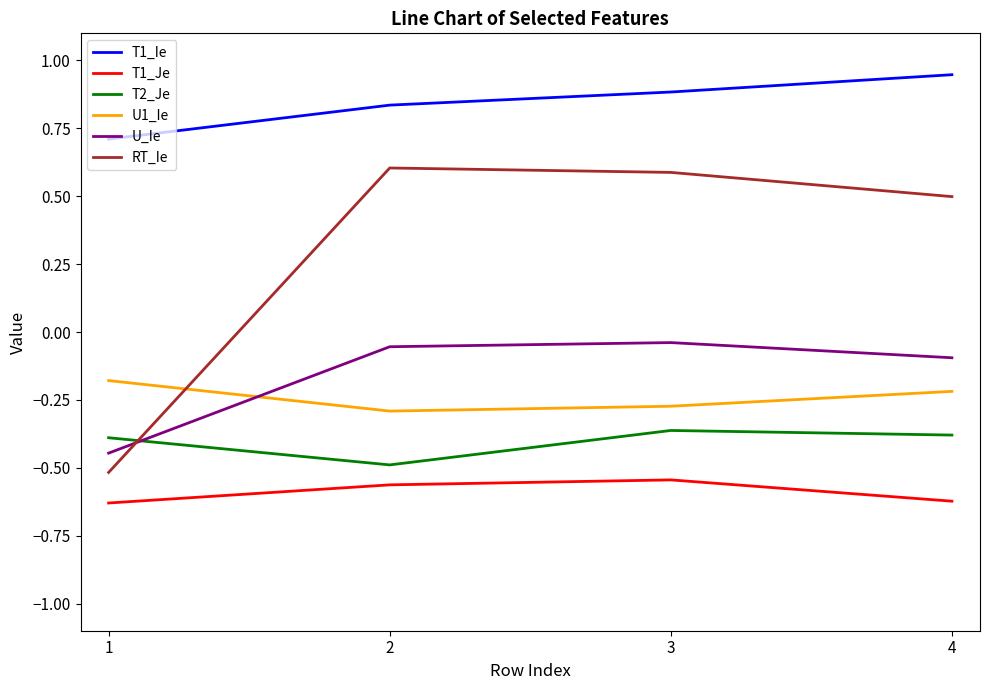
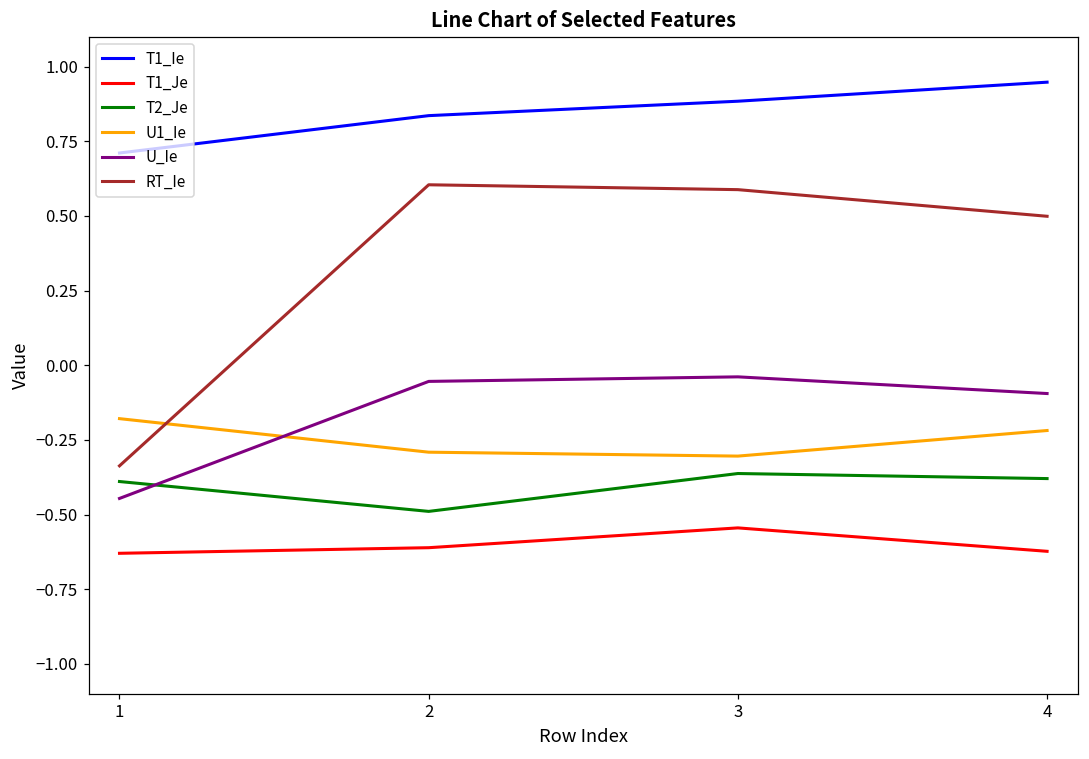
  {
    "T1_Ie": {
      "2": 0.84,
      "3": 0.88,
      "4": 0.95
    },
    "T1_Je": {
      "1": -0.63,
-     "2": -0.56,
+     "2": -0.61,
      "3": -0.54,
      "4": -0.62
    },
    "T2_Je": {
      "1": -0.39,
      "2": -0.49,
      "3": -0.36,
      "4": -0.38
    },
    "U1_Ie": {
      "1": -0.18,
      "2": -0.29,
-     "3": -0.27,
+     "3": -0.30,
      "4": -0.22
    },
    "U_Ie": {
      "1": -0.45,
      "2": -0.05,
      "3": -0.04,
      "4": -0.09
    },
    "RT_Ie": {
-     "1": -0.52,
+     "1": -0.34,
      "2": 0.60,
      "3": 0.59,
      "4": 0.50
    }
  }
